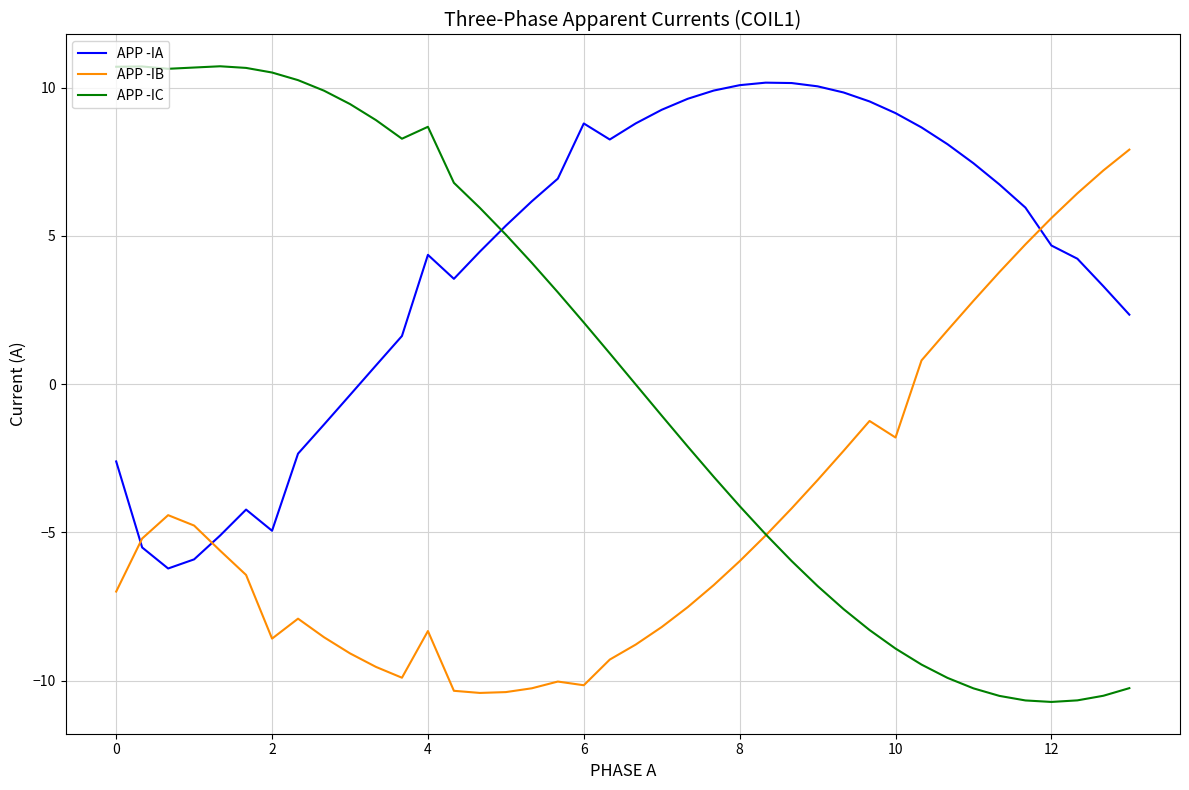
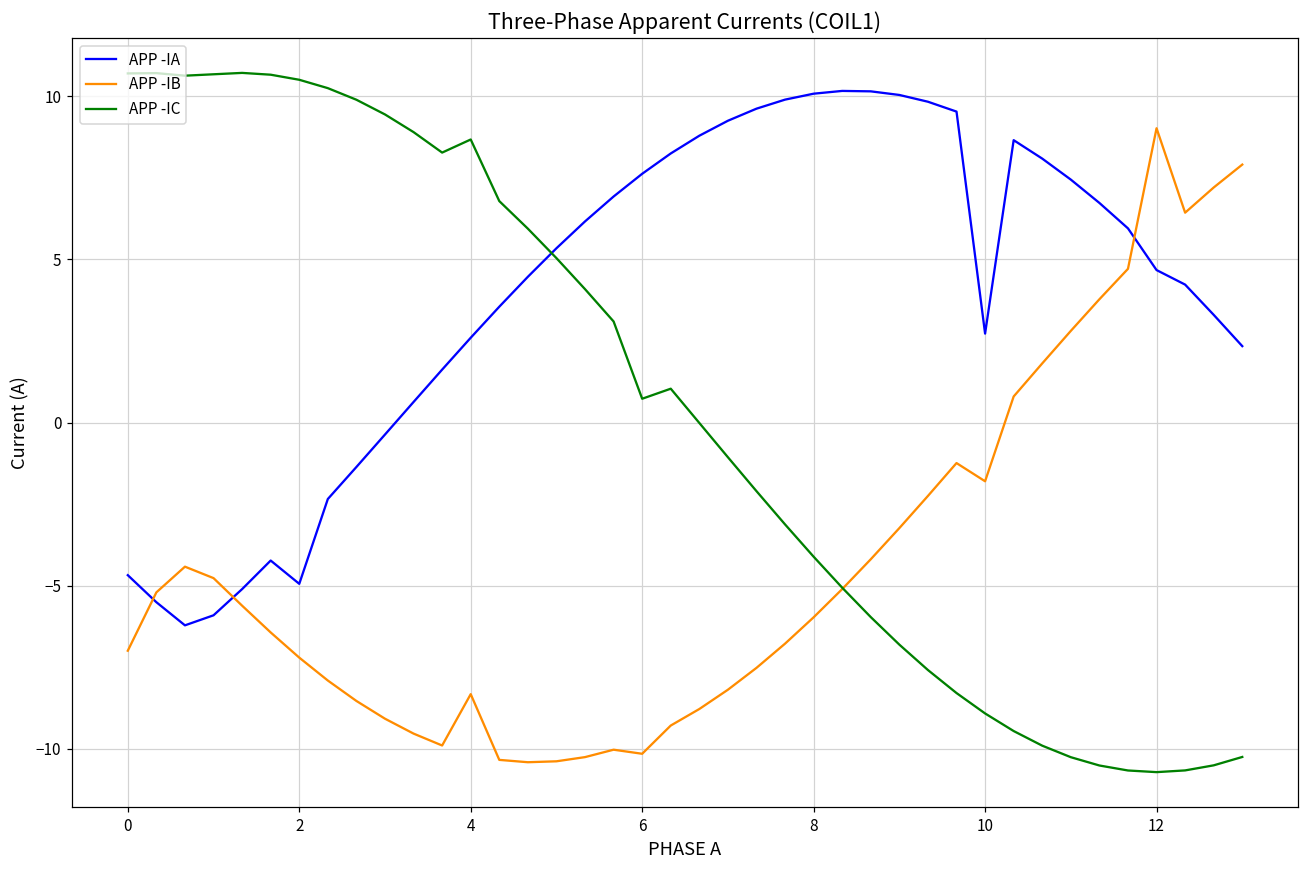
  {
    "APP -IA": {
-     "0": -2.6,
+     "0": -4.7,
      "2": -4.9,
-     "4": 4.4,
-     "6": 8.8,
+     "4": 2.6,
+     "6": 7.6,
      "8": 10.1,
-     "10": 9.1,
+     "10": 2.7,
      "12": 4.7
    },
    "APP -IB": {
      "0": -7.0,
-     "2": -8.6,
+     "2": -7.2,
      "4": -8.3,
      "6": -10.2,
      "8": -6.0,
      "10": -1.8,
-     "12": 5.6
+     "12": 9.0
    },
    "APP -IC": {
      "2": 10.5,
      "4": 8.7,
-     "6": 2.1,
+     "6": 0.7,
      "8": -4.1,
      "10": -8.9,
      "12": -10.7
    }
  }
